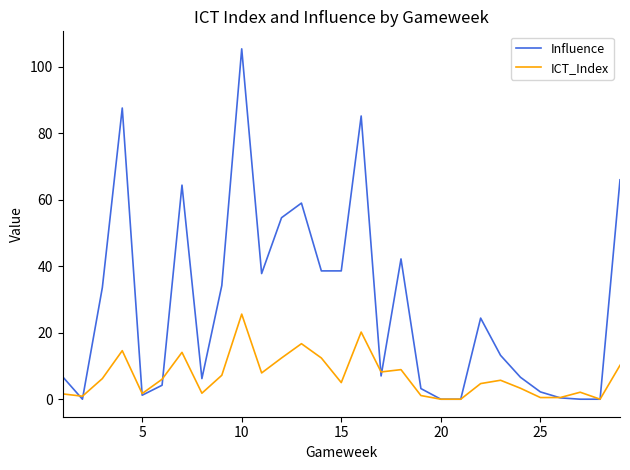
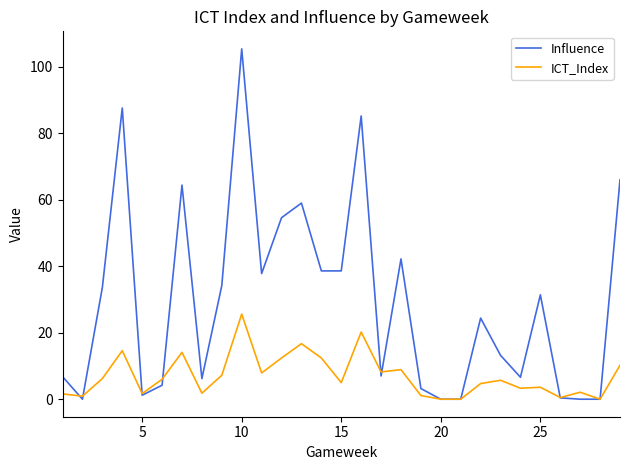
  {
    "Influence": {
      "10": 105,
      "15": 39,
-     "25": 2
+     "25": 31
    },
    "ICT_Index": {
      "10": 26,
      "15": 5,
-     "25": 1
+     "25": 4
    }
  }
